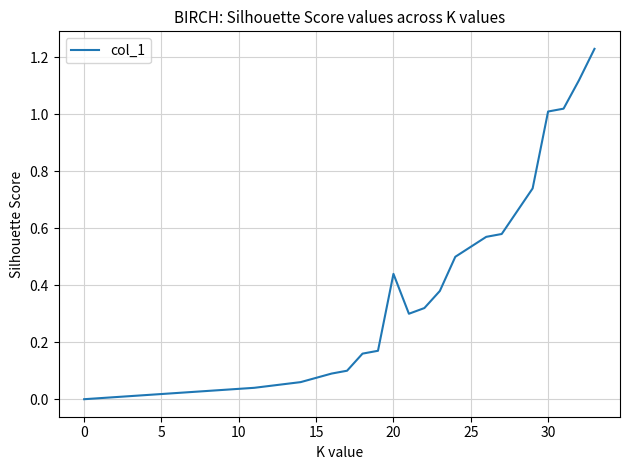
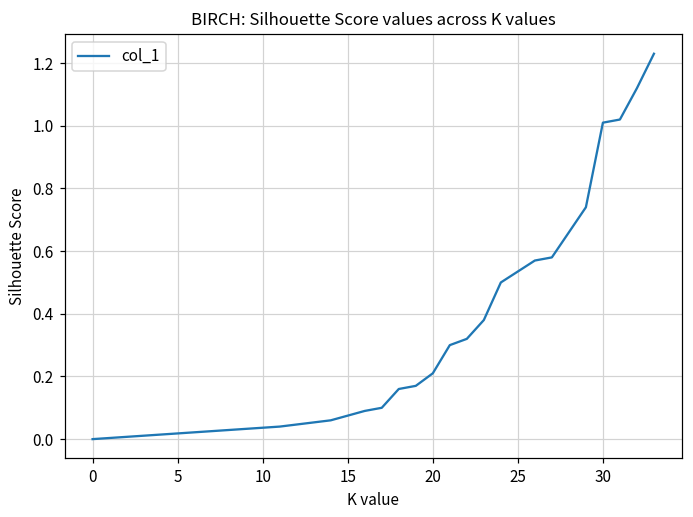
  {
    "0": 0.00,
-   "20": 0.44,
+   "20": 0.21,
    "30": 1.01
  }
